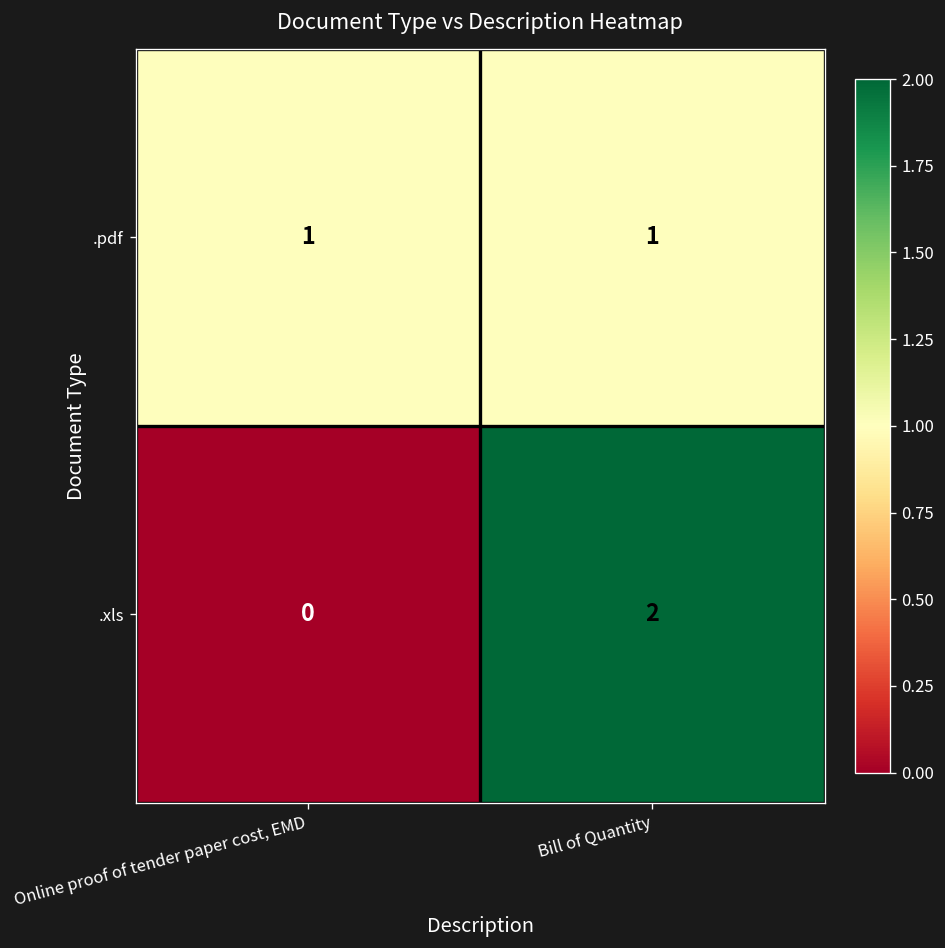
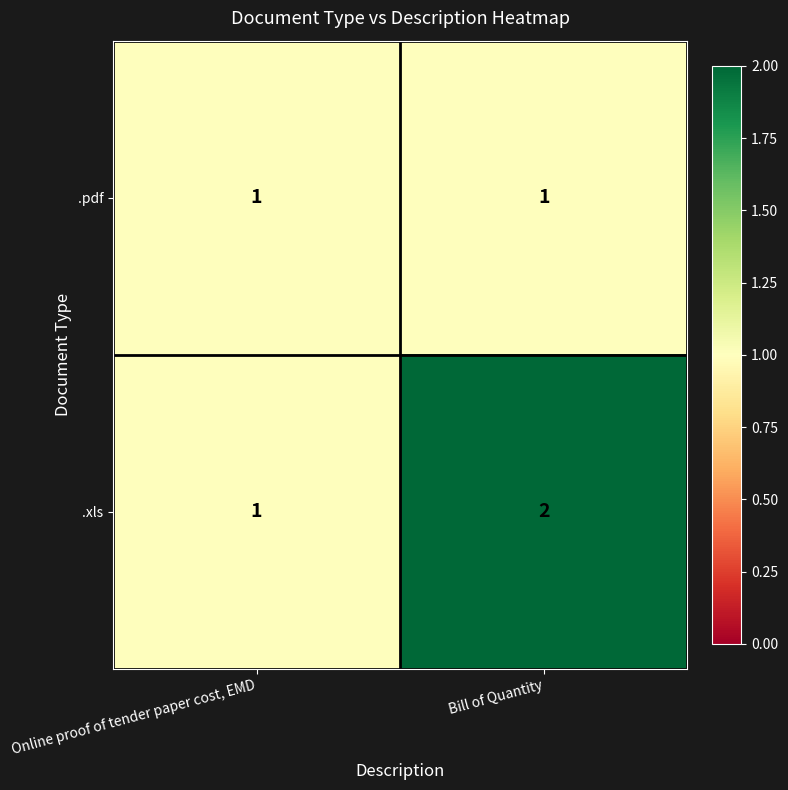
  {
    ".pdf": {
      "Online proof of tender paper cost, EMD": 1,
      "Bill of Quantity": 1
    },
    ".xls": {
-     "Online proof of tender paper cost, EMD": 0,
+     "Online proof of tender paper cost, EMD": 1,
      "Bill of Quantity": 2
    }
  }
